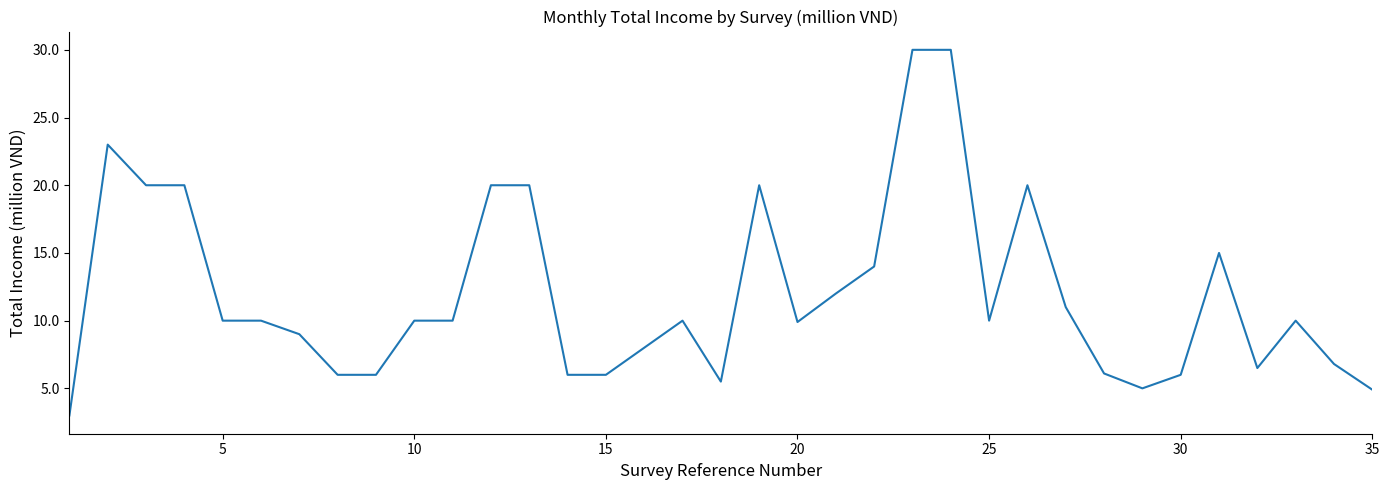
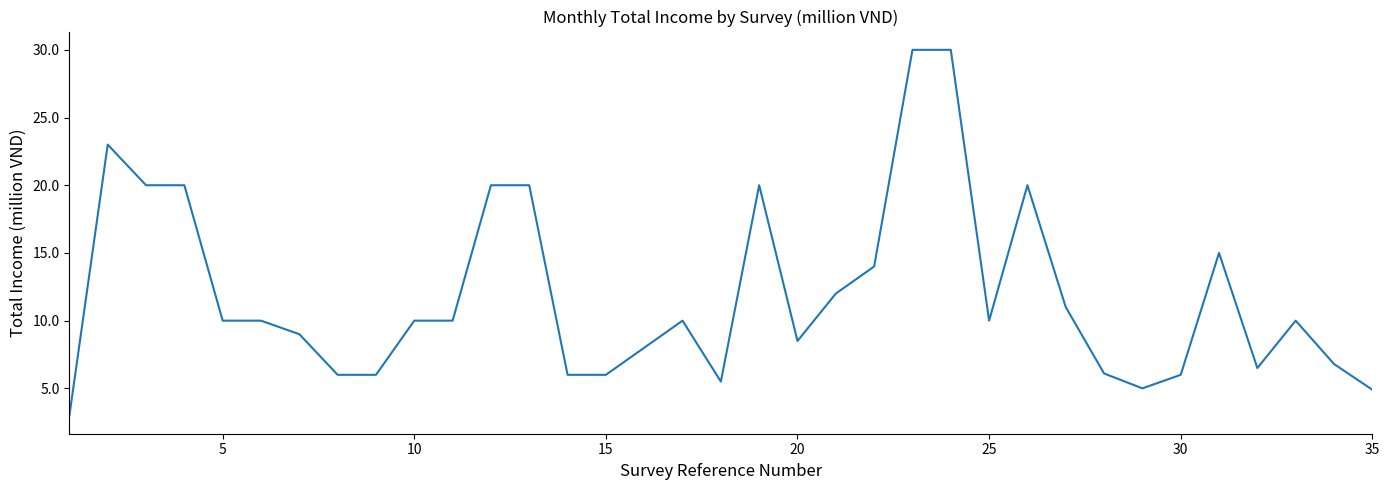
  {
    "5": 10.0,
    "10": 10.0,
    "15": 6.0,
-   "20": 9.9,
+   "20": 8.5,
    "25": 10.0,
    "30": 6.0,
    "35": 4.9
  }
